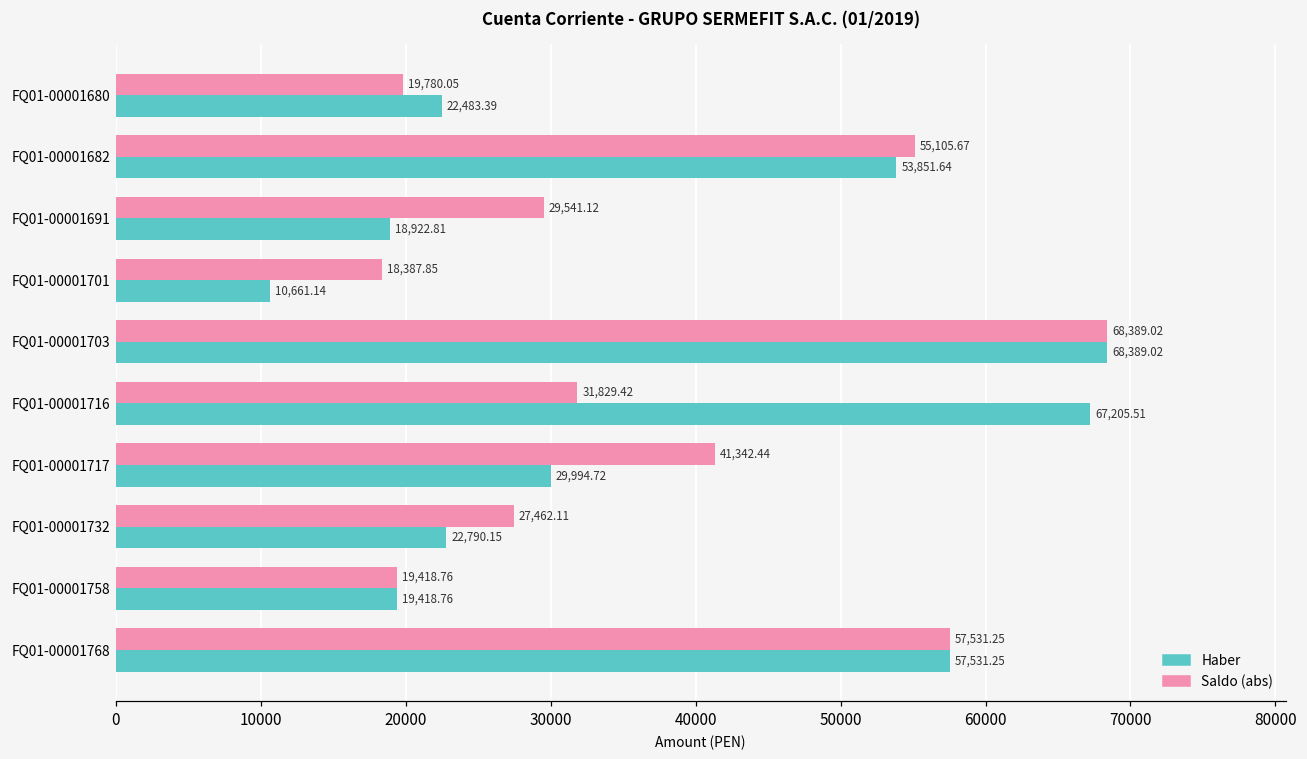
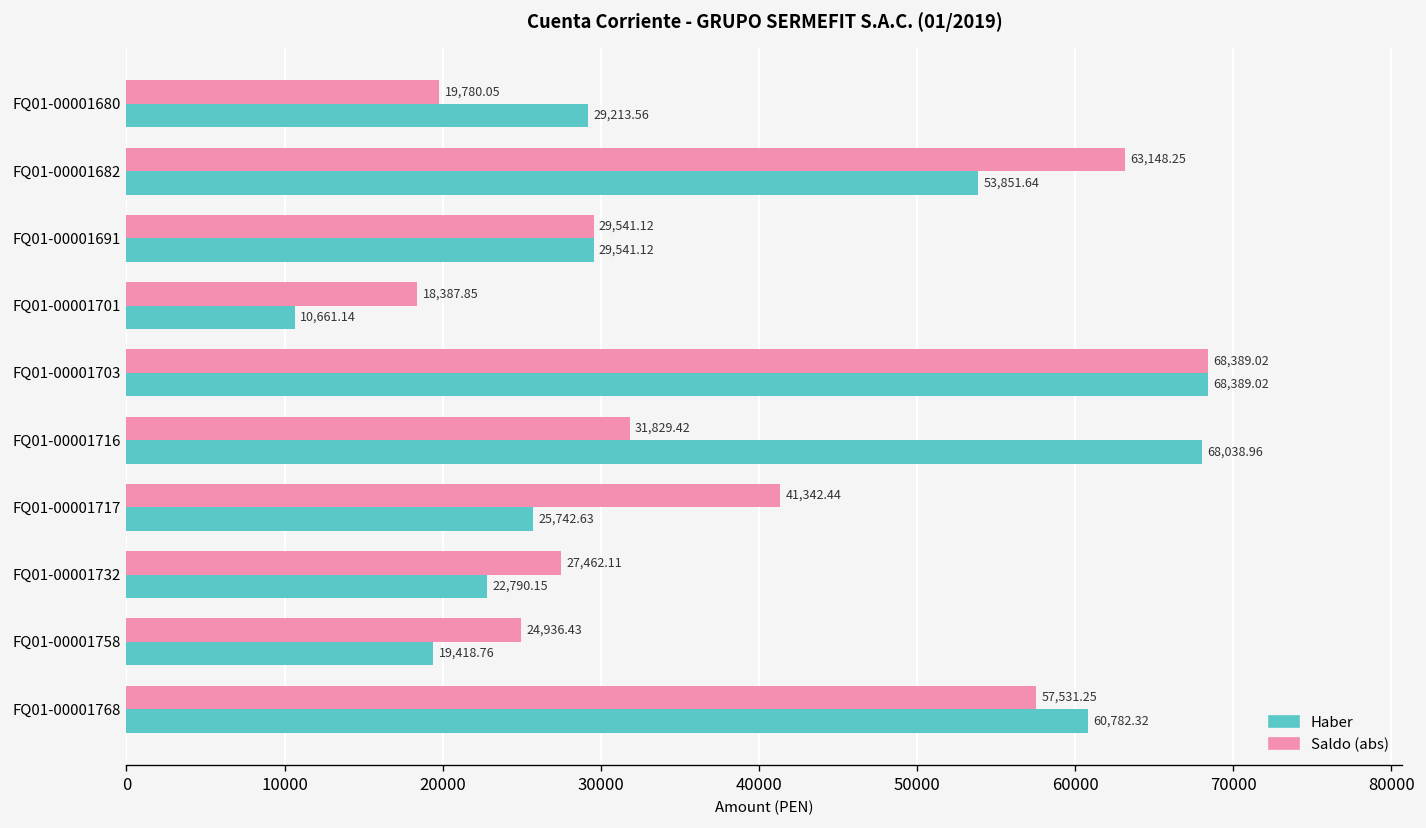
  {
    "Haber": {
-     "FQ01-00001680": "22,483.39",
+     "FQ01-00001680": "29,213.56",
      "FQ01-00001682": "53,851.64",
-     "FQ01-00001691": "18,922.81",
+     "FQ01-00001691": "29,541.12",
      "FQ01-00001701": "10,661.14",
      "FQ01-00001703": "68,389.02",
-     "FQ01-00001716": "67,205.51",
-     "FQ01-00001717": "29,994.72",
+     "FQ01-00001716": "68,038.96",
+     "FQ01-00001717": "25,742.63",
      "FQ01-00001732": "22,790.15",
      "FQ01-00001758": "19,418.76",
-     "FQ01-00001768": "57,531.25"
+     "FQ01-00001768": "60,782.32"
    },
    "Saldo (abs)": {
      "FQ01-00001680": "19,780.05",
-     "FQ01-00001682": "55,105.67",
+     "FQ01-00001682": "63,148.25",
      "FQ01-00001691": "29,541.12",
      "FQ01-00001701": "18,387.85",
      "FQ01-00001703": "68,389.02",
      "FQ01-00001716": "31,829.42",
      "FQ01-00001717": "41,342.44",
      "FQ01-00001732": "27,462.11",
-     "FQ01-00001758": "19,418.76",
+     "FQ01-00001758": "24,936.43",
      "FQ01-00001768": "57,531.25"
    }
  }
